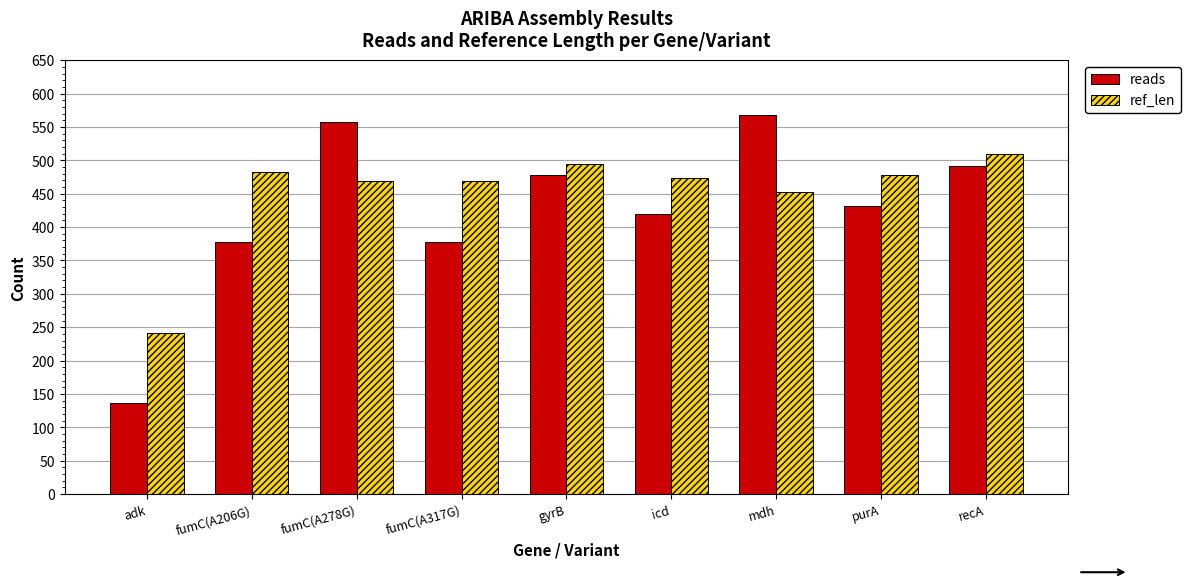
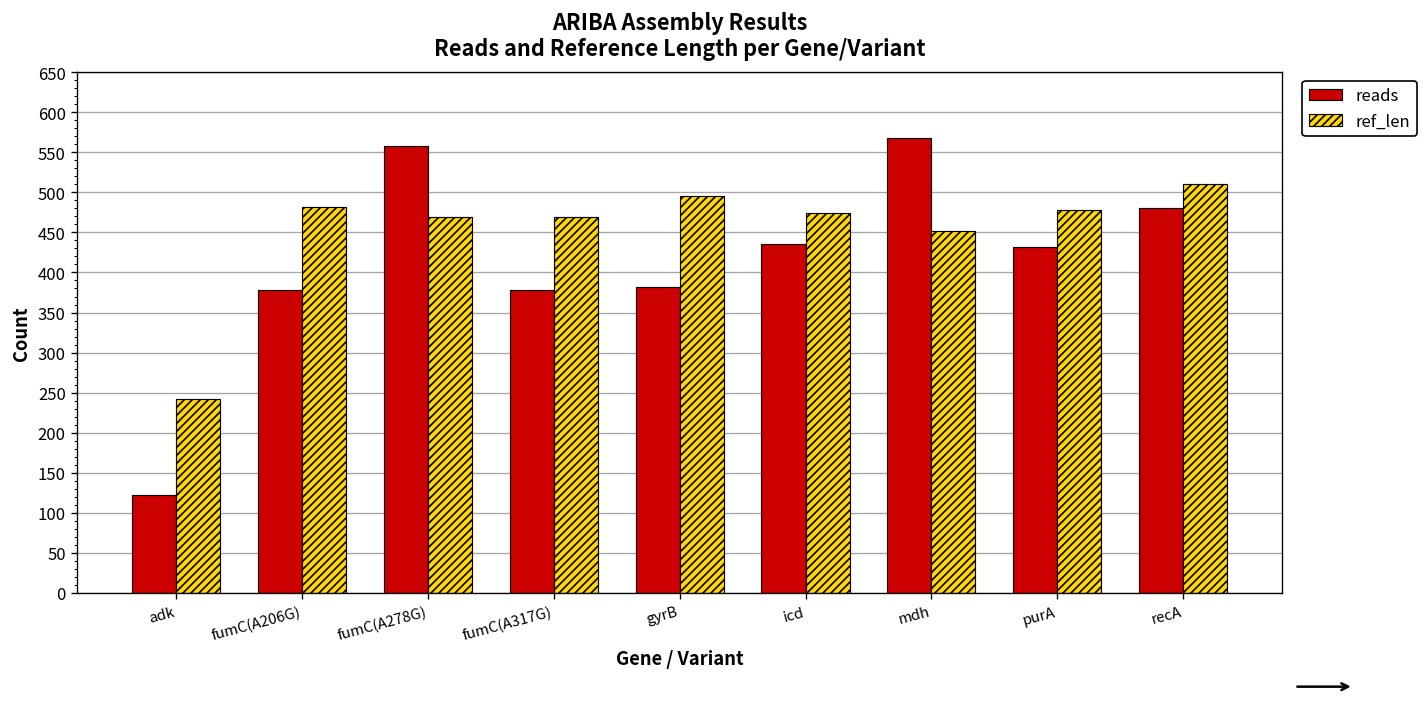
  {
    "reads": {
-     "adk": 140,
+     "adk": 120,
      "fumC(A206G)": 380,
      "fumC(A278G)": 560,
      "fumC(A317G)": 380,
-     "gyrB": 480,
-     "icd": 420,
+     "gyrB": 380,
+     "icd": 440,
      "mdh": 570,
      "purA": 430,
-     "recA": 490
+     "recA": 480
    },
    "ref_len": {
      "adk": 240,
      "fumC(A206G)": 480,
      "fumC(A278G)": 470,
      "fumC(A317G)": 470,
      "gyrB": 500,
      "icd": 470,
      "mdh": 450,
      "purA": 480,
      "recA": 510
    }
  }
